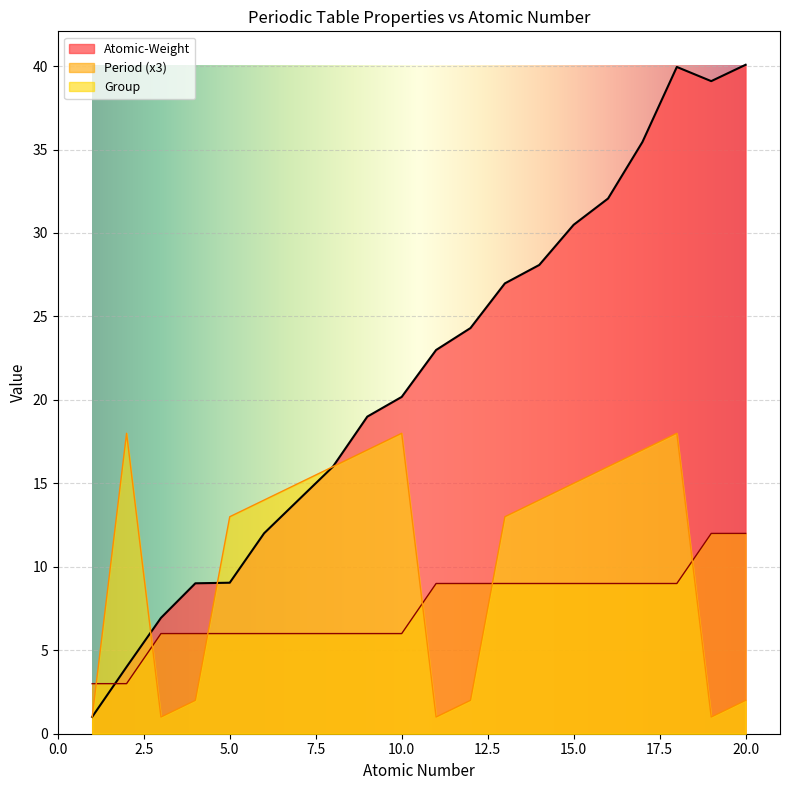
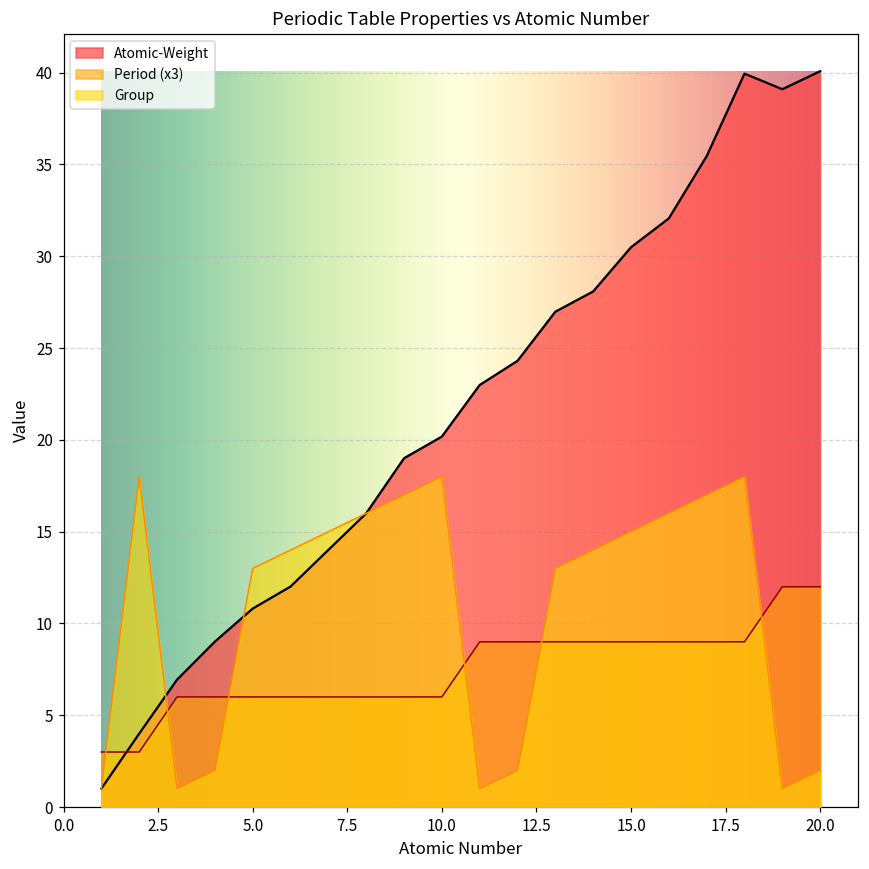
  {
    "Atomic-Weight": {
-     "5.0": 9.0,
+     "5.0": 10.8,
      "10.0": 20.2,
      "15.0": 30.5,
      "20.0": 40.1
    }
  }
